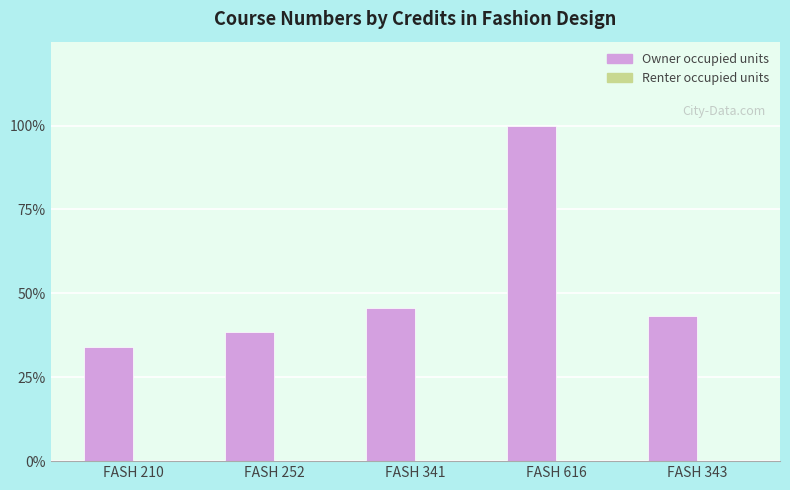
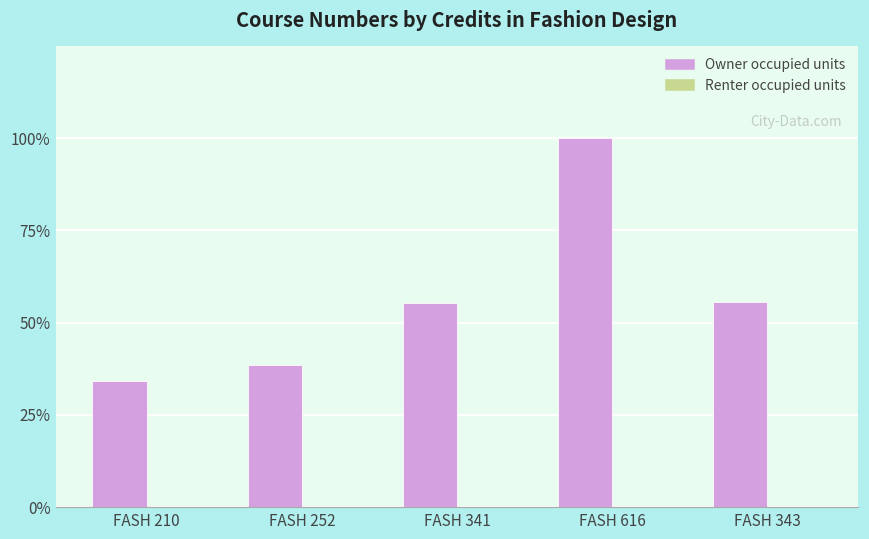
  {
    "Owner occupied units": {
      "FASH 210": "34%",
      "FASH 252": "38%",
-     "FASH 341": "46%",
+     "FASH 341": "55%",
      "FASH 616": "100%",
-     "FASH 343": "43%"
+     "FASH 343": "56%"
    },
    "Renter occupied units": {
      "FASH 210": "0%",
      "FASH 252": "0%",
      "FASH 341": "0%",
      "FASH 616": "0%",
      "FASH 343": "0%"
    }
  }
